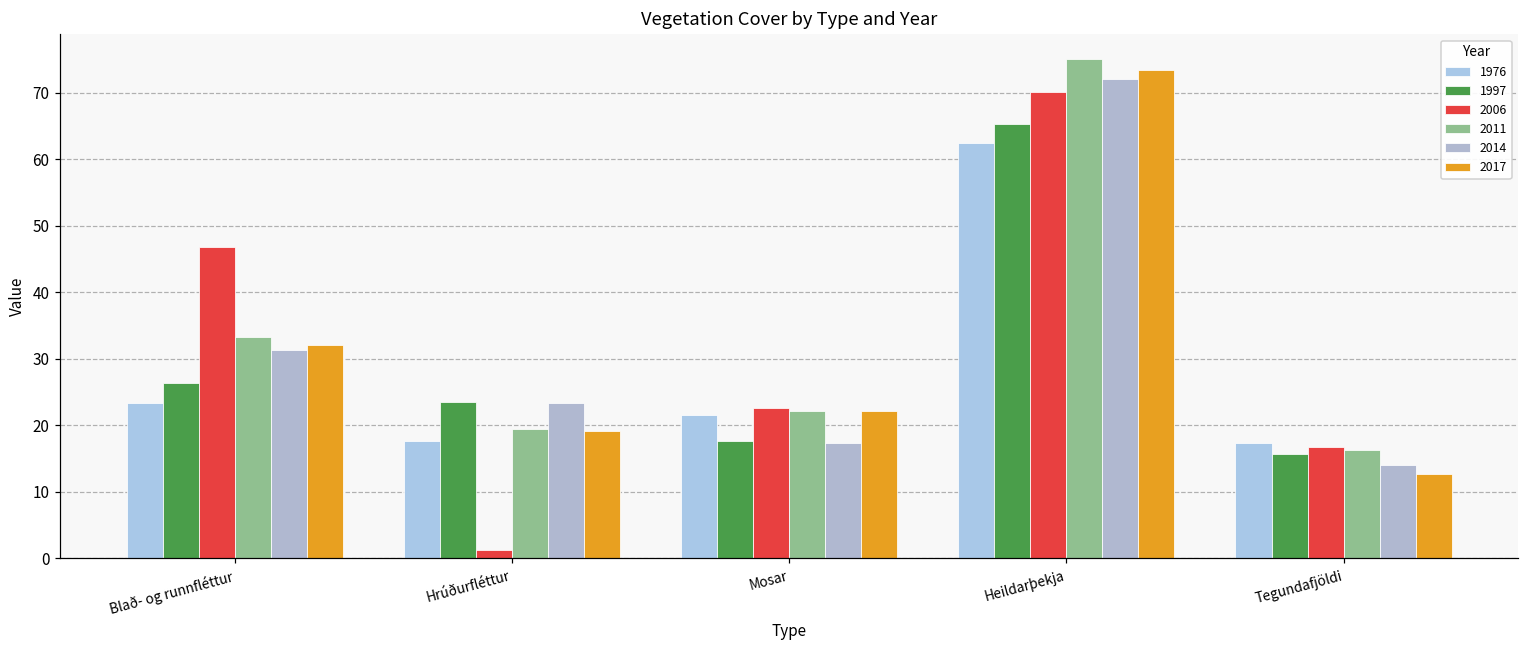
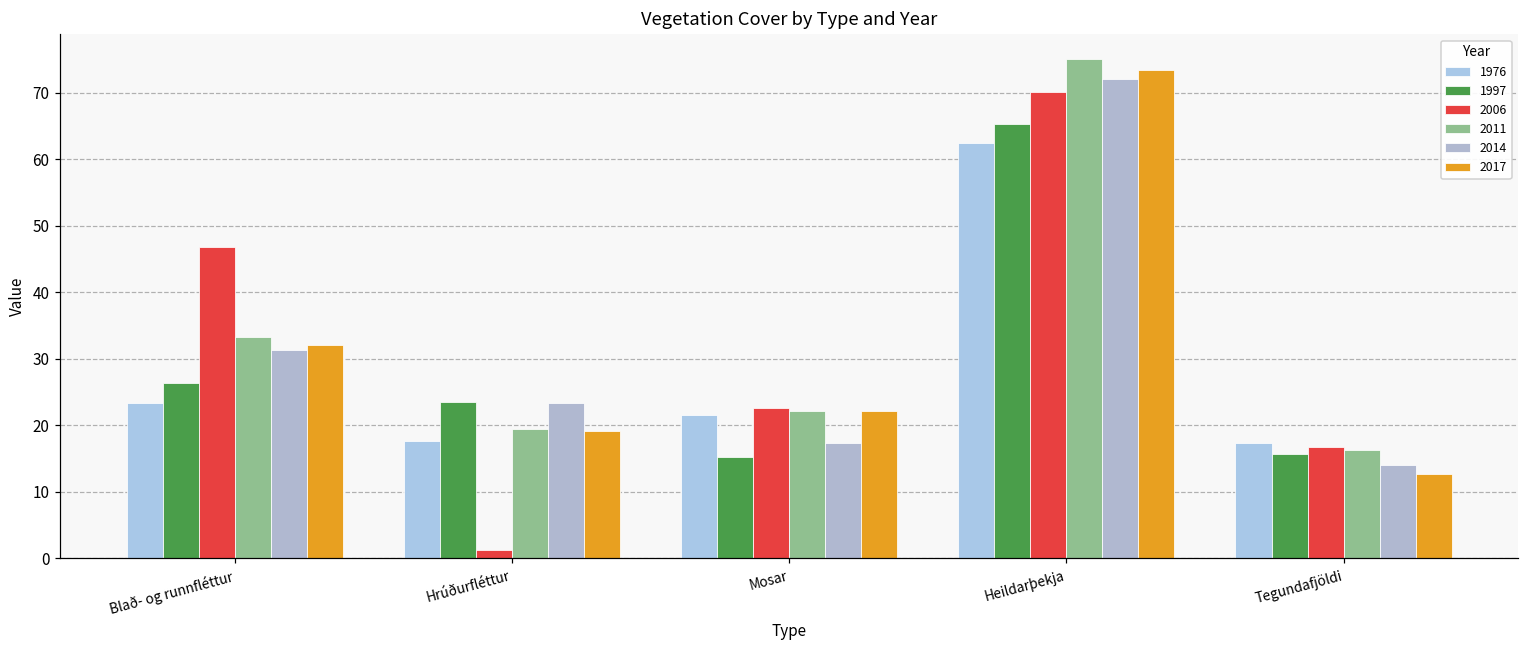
  {
    "1997": {
      "Blað- og runnfléttur": 26,
      "Hrúðurfléttur": 24,
-     "Mosar": 18,
+     "Mosar": 15,
      "Heildarþekja": 65,
      "Tegundafjöldi": 16
    },
    "2006": {
      "Blað- og runnfléttur": 47,
      "Hrúðurfléttur": 1,
      "Mosar": 23,
      "Heildarþekja": 70,
      "Tegundafjöldi": 17
    },
    "2011": {
      "Blað- og runnfléttur": 33,
      "Hrúðurfléttur": 20,
      "Mosar": 22,
      "Heildarþekja": 75,
      "Tegundafjöldi": 16
    },
    "2017": {
      "Blað- og runnfléttur": 32,
      "Hrúðurfléttur": 19,
      "Mosar": 22,
      "Heildarþekja": 73,
      "Tegundafjöldi": 13
    }
  }
